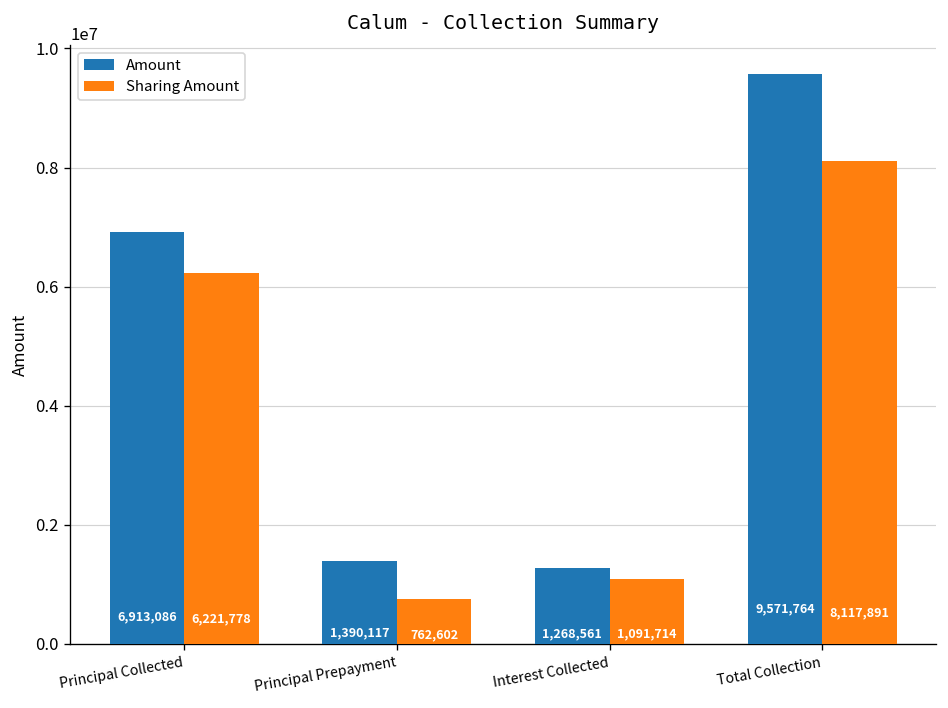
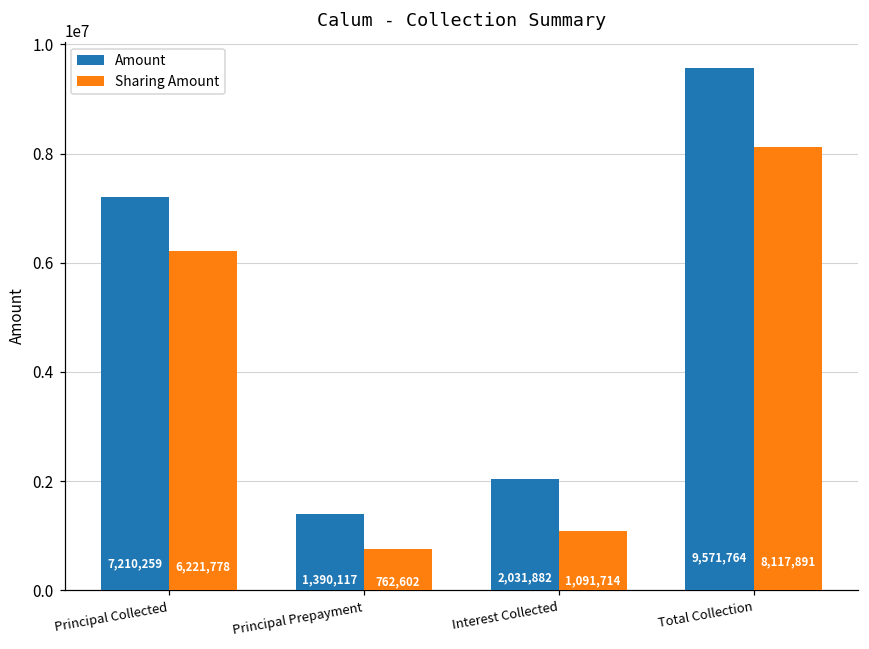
  {
    "Amount": {
-     "Principal Collected": "6,913,086",
+     "Principal Collected": "7,210,259",
      "Principal Prepayment": "1,390,117",
-     "Interest Collected": "1,268,561",
+     "Interest Collected": "2,031,882",
      "Total Collection": "9,571,764"
    },
    "Sharing Amount": {
      "Principal Collected": "6,221,778",
      "Principal Prepayment": "762,602",
      "Interest Collected": "1,091,714",
      "Total Collection": "8,117,891"
    }
  }
